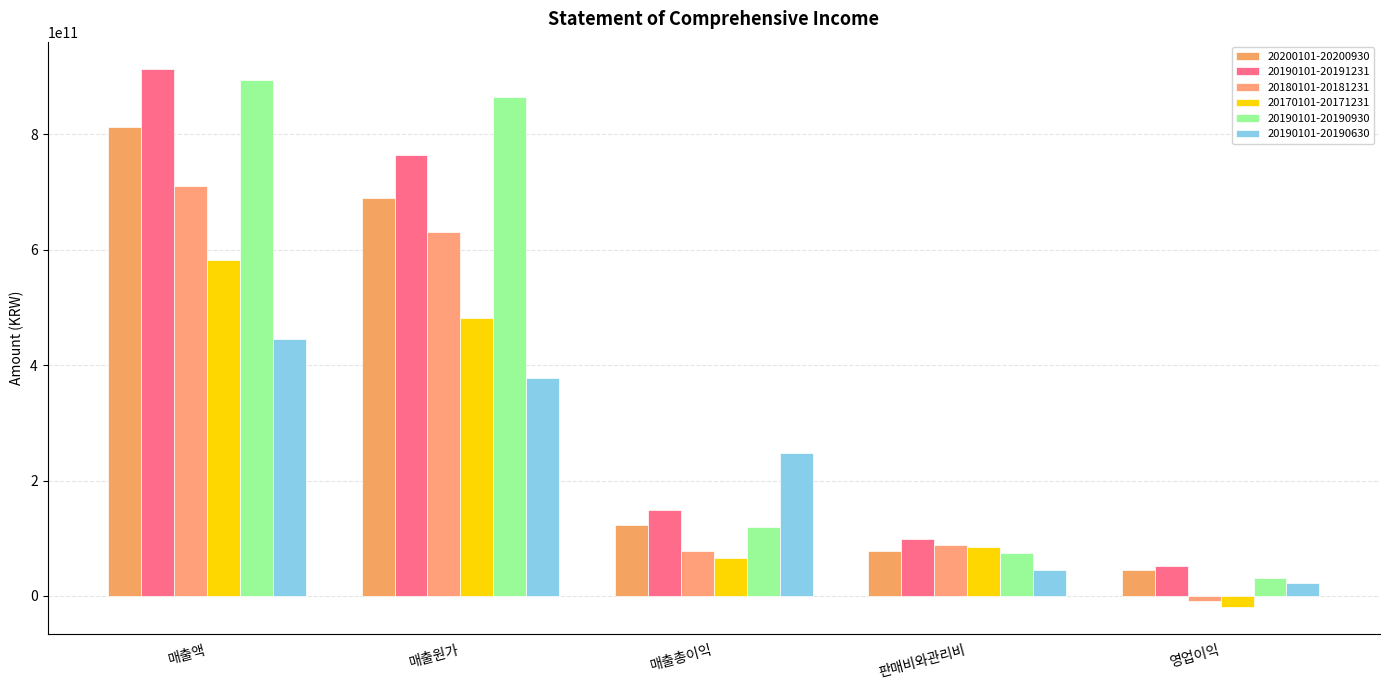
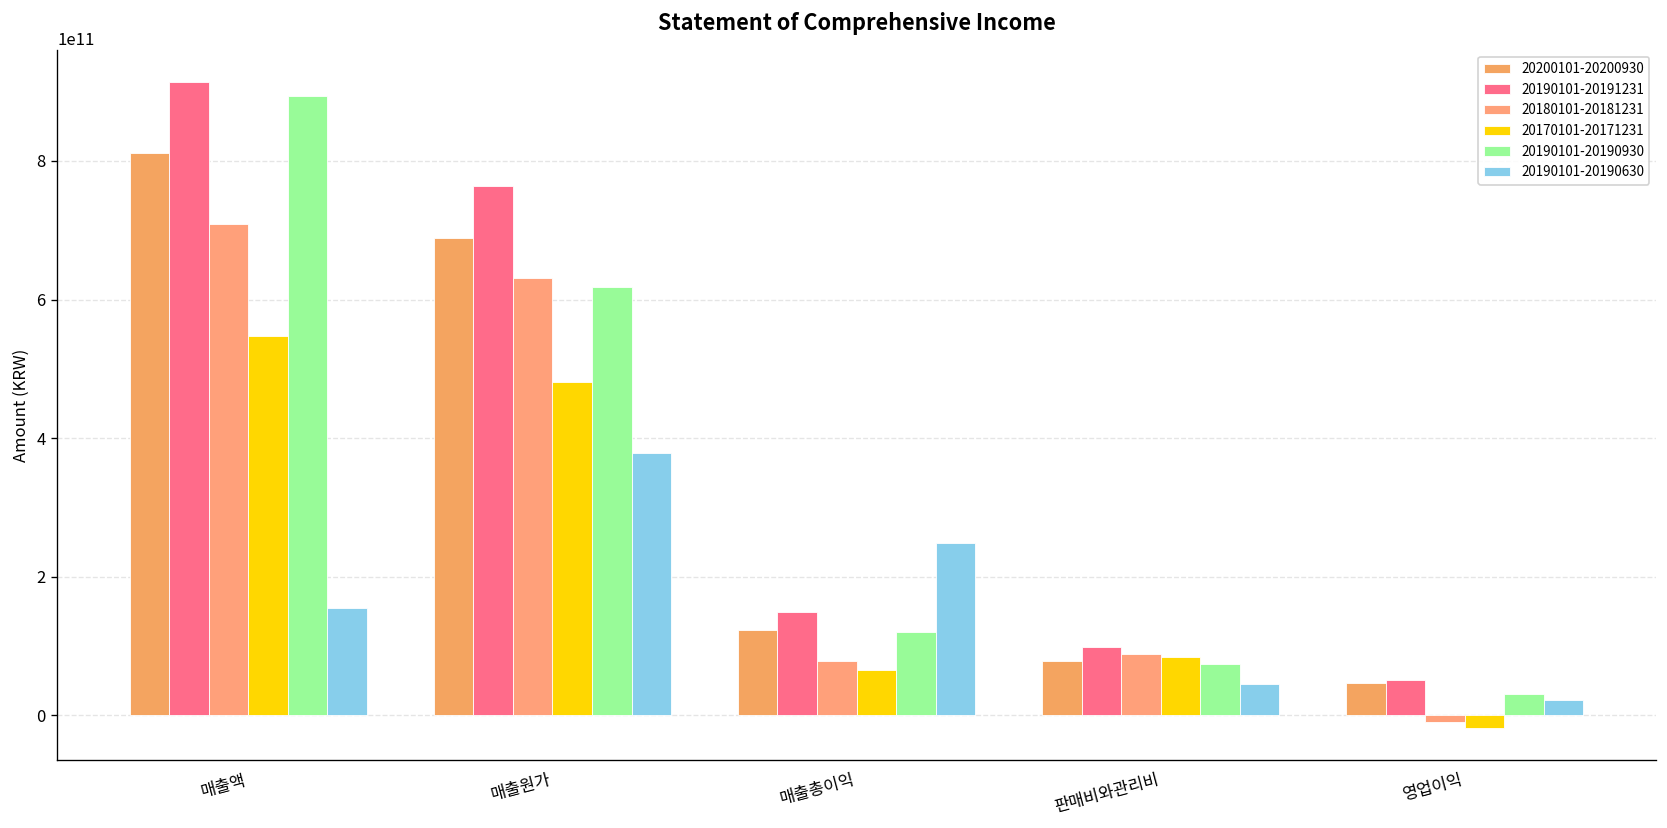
  {
    "20170101-20171231": {
-     "매출액": 580000000000,
+     "매출액": 550000000000,
      "매출원가": 480000000000,
      "매출총이익": 70000000000,
      "판매비와관리비": 80000000000,
      "영업이익": -20000000000
    },
    "20190101-20190930": {
      "매출액": 890000000000,
-     "매출원가": 860000000000,
+     "매출원가": 620000000000,
      "매출총이익": 120000000000,
      "판매비와관리비": 70000000000,
      "영업이익": 30000000000
    },
    "20190101-20190630": {
-     "매출액": 440000000000,
+     "매출액": 150000000000,
      "매출원가": 380000000000,
      "매출총이익": 250000000000,
      "판매비와관리비": 40000000000,
      "영업이익": 20000000000
    }
  }
